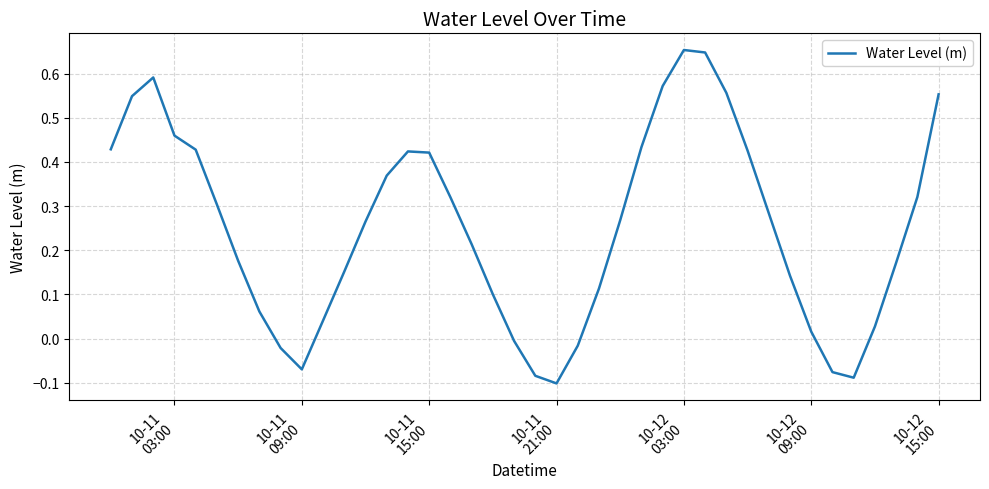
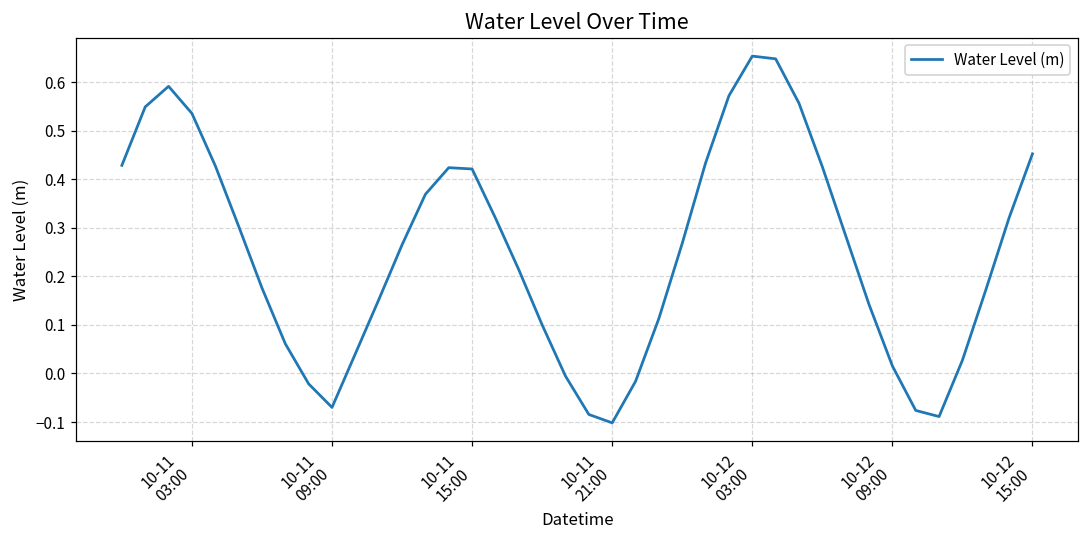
  {
-   "10-11 03:00": 0.46,
+   "10-11 03:00": 0.54,
    "10-11 09:00": -0.07,
    "10-11 15:00": 0.42,
    "10-11 21:00": -0.10,
    "10-12 03:00": 0.65,
    "10-12 09:00": 0.02,
-   "10-12 15:00": 0.55
+   "10-12 15:00": 0.45
  }
